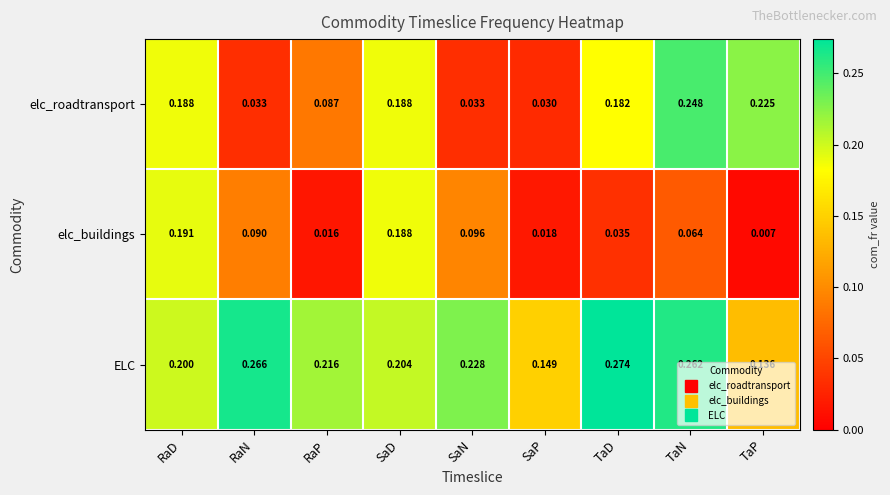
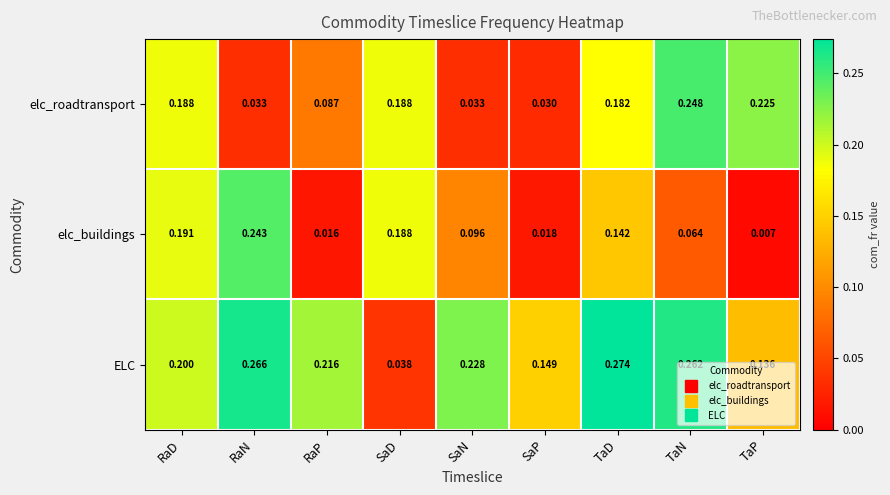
  {
    "elc_roadtransport": {
      "RaD": 0.188,
      "RaN": 0.033,
      "RaP": 0.087,
      "SaD": 0.188,
      "SaN": 0.033,
      "SaP": 0.030,
      "TaD": 0.182,
      "TaN": 0.248,
      "TaP": 0.225
    },
    "elc_buildings": {
      "RaD": 0.191,
-     "RaN": 0.090,
+     "RaN": 0.243,
      "RaP": 0.016,
      "SaD": 0.188,
      "SaN": 0.096,
      "SaP": 0.018,
-     "TaD": 0.035,
+     "TaD": 0.142,
      "TaN": 0.064,
      "TaP": 0.007
    },
    "ELC": {
      "RaD": 0.200,
      "RaN": 0.266,
      "RaP": 0.216,
-     "SaD": 0.204,
+     "SaD": 0.038,
      "SaN": 0.228,
      "SaP": 0.149,
      "TaD": 0.274
    }
  }
